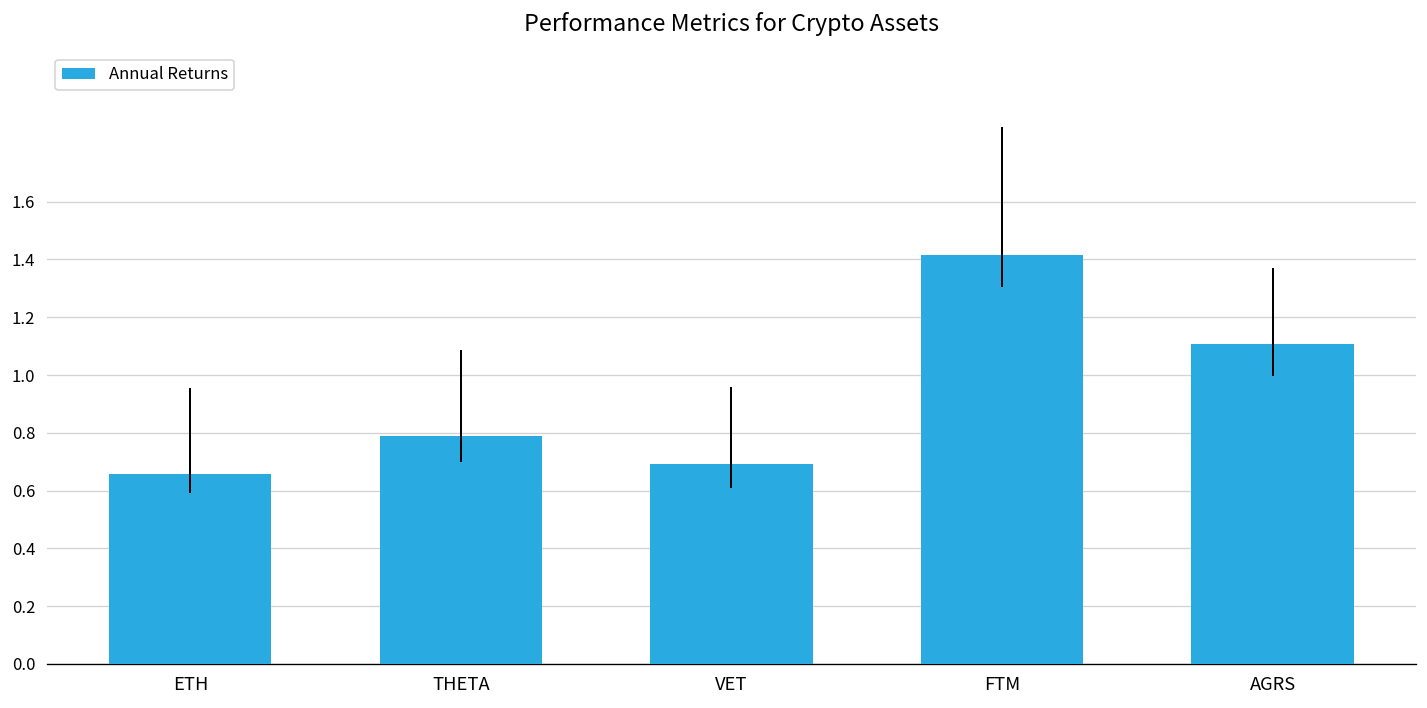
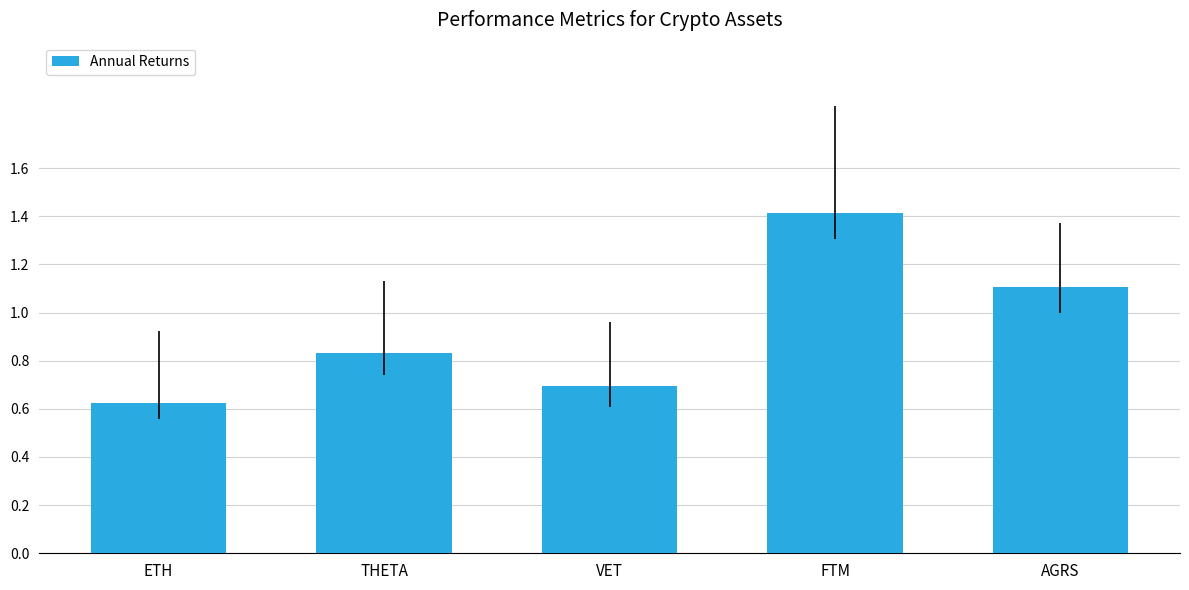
  {
-   "ETH": 0.66,
-   "THETA": 0.79,
+   "ETH": 0.62,
+   "THETA": 0.83,
    "VET": 0.69,
    "FTM": 1.41,
    "AGRS": 1.11
  }
